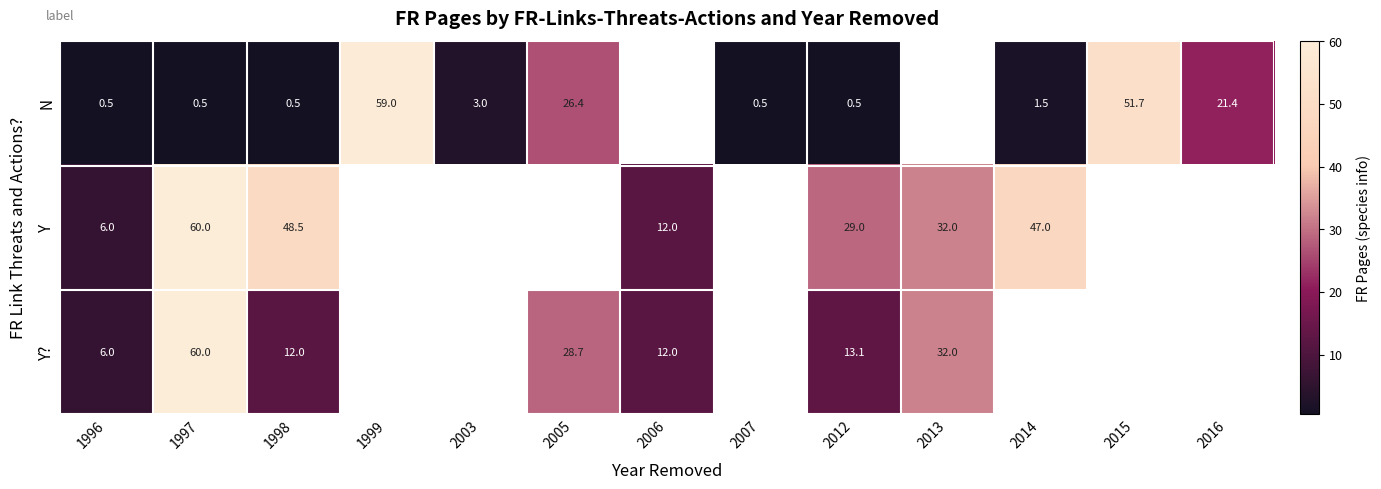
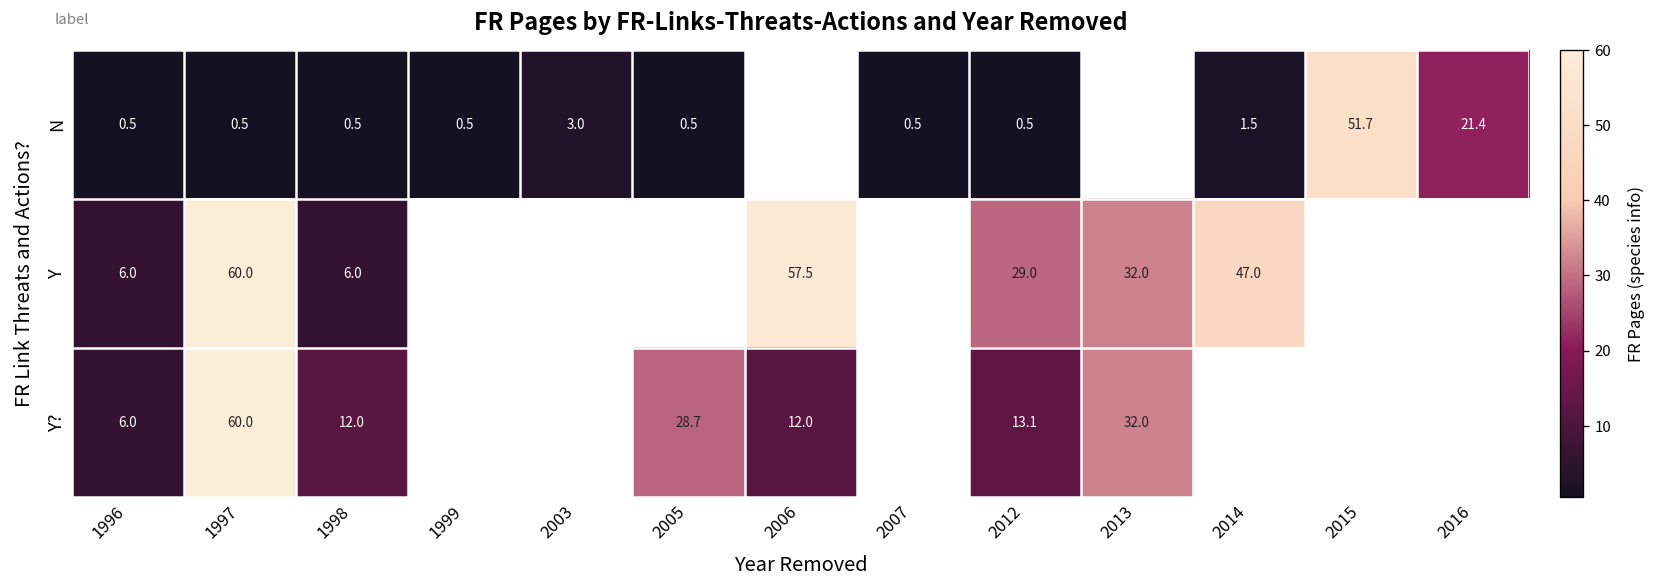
  {
    "N": {
      "1996": 0.5,
      "1997": 0.5,
      "1998": 0.5,
-     "1999": 59.0,
+     "1999": 0.5,
      "2003": 3.0,
-     "2005": 26.4,
+     "2005": 0.5,
      "2007": 0.5,
      "2012": 0.5,
      "2014": 1.5,
      "2015": 51.7,
      "2016": 21.4
    },
    "Y": {
      "1996": 6.0,
      "1997": 60.0,
-     "1998": 48.5,
-     "2006": 12.0,
+     "1998": 6.0,
+     "2006": 57.5,
      "2012": 29.0,
      "2013": 32.0,
      "2014": 47.0
    },
    "Y?": {
      "1996": 6.0,
      "1997": 60.0,
      "1998": 12.0,
      "2005": 28.7,
      "2006": 12.0,
      "2012": 13.1,
      "2013": 32.0
    }
  }
